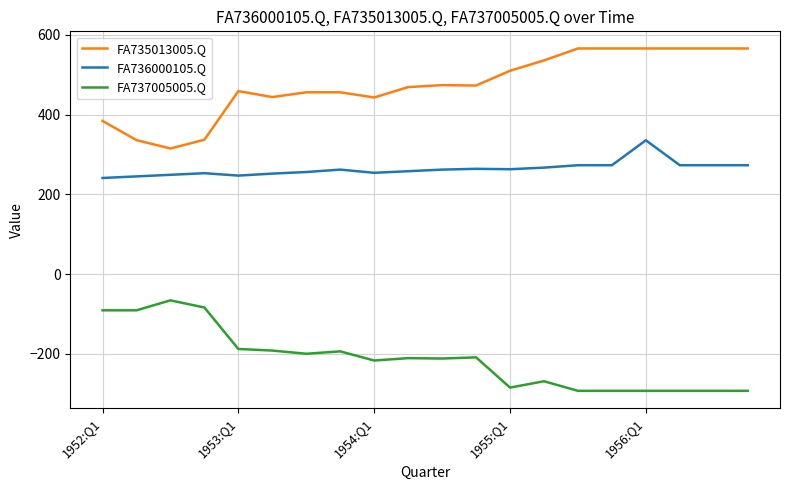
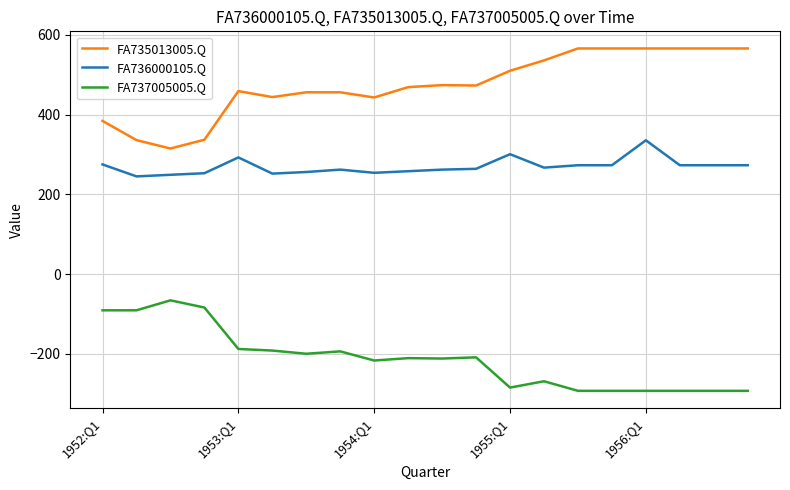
  {
    "FA735013005.Q": {
      "1952:Q1": 380,
      "1953:Q1": 460,
      "1954:Q1": 440,
      "1955:Q1": 510,
      "1956:Q1": 570
    },
    "FA736000105.Q": {
-     "1952:Q1": 240,
-     "1953:Q1": 250,
+     "1952:Q1": 280,
+     "1953:Q1": 290,
      "1954:Q1": 250,
-     "1955:Q1": 260,
+     "1955:Q1": 300,
      "1956:Q1": 340
    },
    "FA737005005.Q": {
      "1952:Q1": -90,
      "1953:Q1": -190,
      "1954:Q1": -220,
      "1955:Q1": -280,
      "1956:Q1": -290
    }
  }
